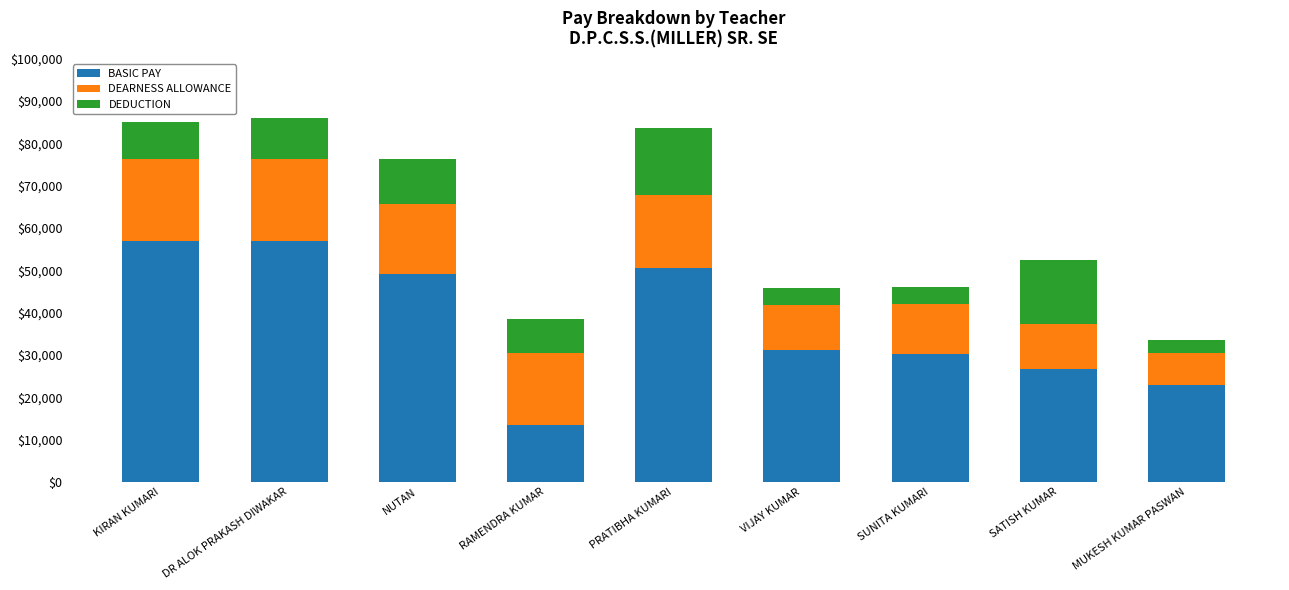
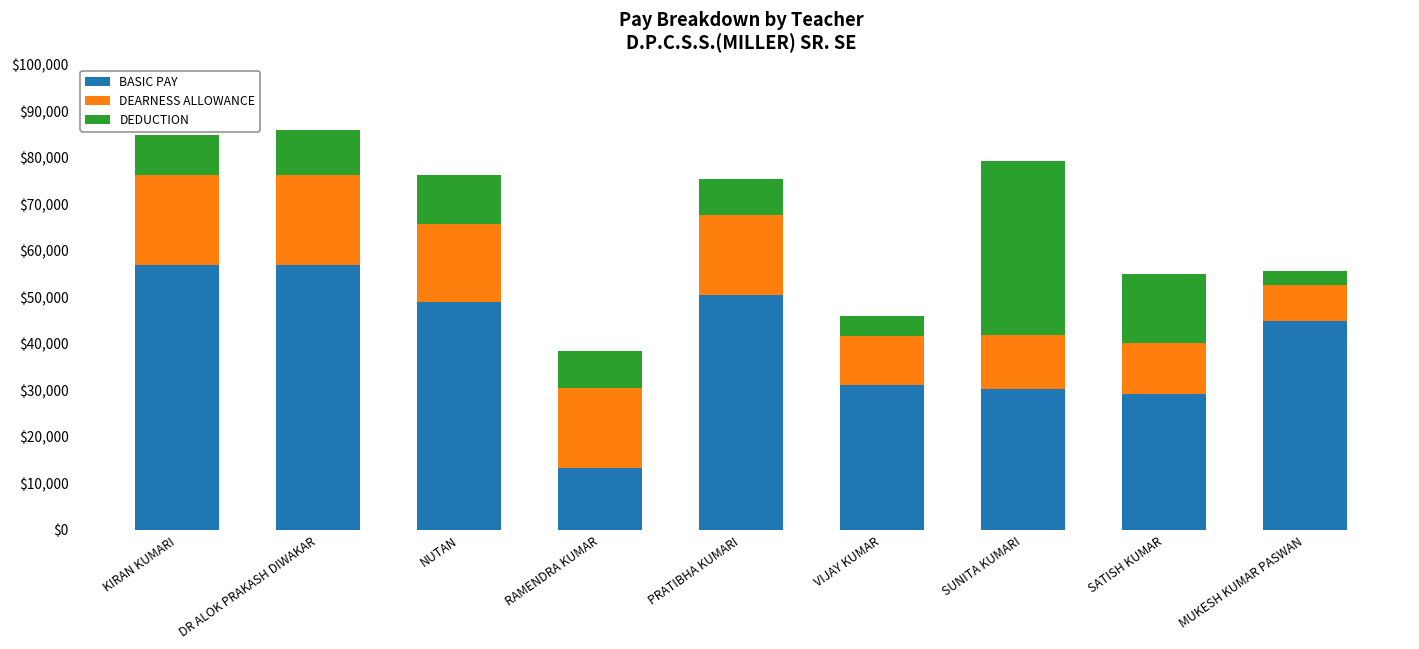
  {
    "BASIC PAY": {
      "KIRAN KUMARI": "$57,000",
      "DR ALOK PRAKASH DIWAKAR": "$57,000",
      "NUTAN": "$49,000",
      "RAMENDRA KUMAR": "$13,000",
      "PRATIBHA KUMARI": "$51,000",
      "VIJAY KUMAR": "$31,000",
      "SUNITA KUMARI": "$30,000",
-     "SATISH KUMAR": "$27,000",
-     "MUKESH KUMAR PASWAN": "$23,000"
+     "SATISH KUMAR": "$29,000",
+     "MUKESH KUMAR PASWAN": "$45,000"
    },
    "DEARNESS ALLOWANCE": {
      "KIRAN KUMARI": "$19,000",
      "DR ALOK PRAKASH DIWAKAR": "$19,000",
      "NUTAN": "$17,000",
      "RAMENDRA KUMAR": "$17,000",
      "PRATIBHA KUMARI": "$17,000",
      "VIJAY KUMAR": "$11,000",
      "SUNITA KUMARI": "$12,000",
      "SATISH KUMAR": "$11,000",
      "MUKESH KUMAR PASWAN": "$8,000"
    },
    "DEDUCTION": {
      "KIRAN KUMARI": "$9,000",
      "DR ALOK PRAKASH DIWAKAR": "$10,000",
      "NUTAN": "$11,000",
      "RAMENDRA KUMAR": "$8,000",
-     "PRATIBHA KUMARI": "$16,000",
+     "PRATIBHA KUMARI": "$8,000",
      "VIJAY KUMAR": "$4,000",
-     "SUNITA KUMARI": "$4,000",
+     "SUNITA KUMARI": "$37,000",
      "SATISH KUMAR": "$15,000",
      "MUKESH KUMAR PASWAN": "$3,000"
    }
  }
